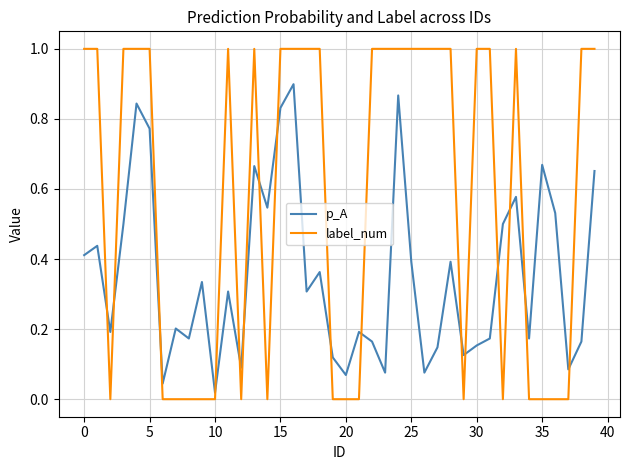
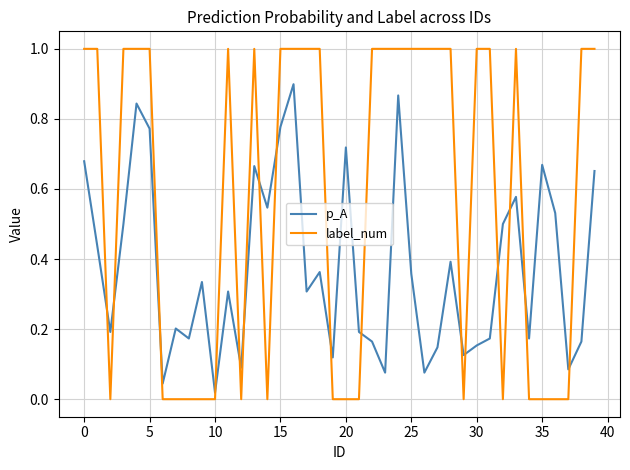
  {
    "p_A": {
-     "0": 0.41,
+     "0": 0.68,
      "5": 0.77,
      "10": 0.02,
-     "15": 0.83,
-     "20": 0.07,
-     "25": 0.39,
+     "15": 0.78,
+     "20": 0.72,
+     "25": 0.36,
      "30": 0.15,
      "35": 0.67
    },
    "label_num": {
      "0": 1.00,
      "5": 1.00,
      "10": 0.00,
      "15": 1.00,
      "20": 0.00,
      "25": 1.00,
      "30": 1.00,
      "35": 0.00
    }
  }
